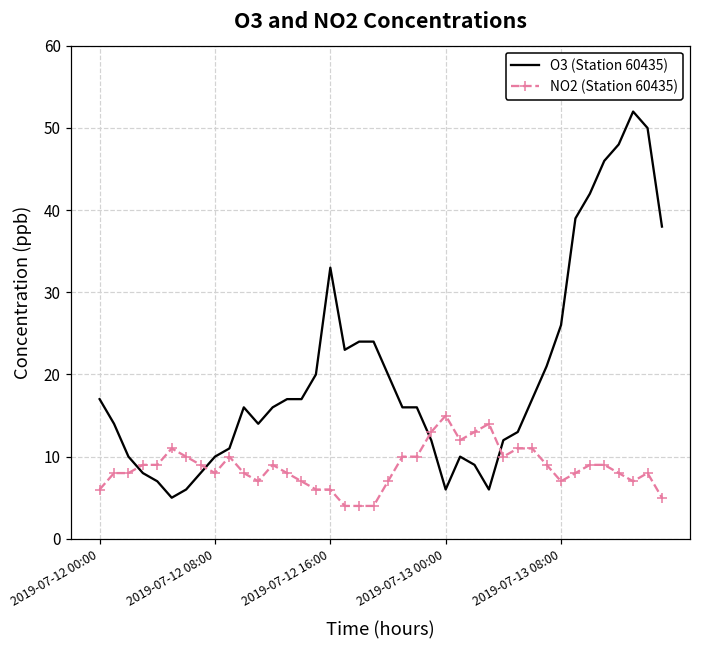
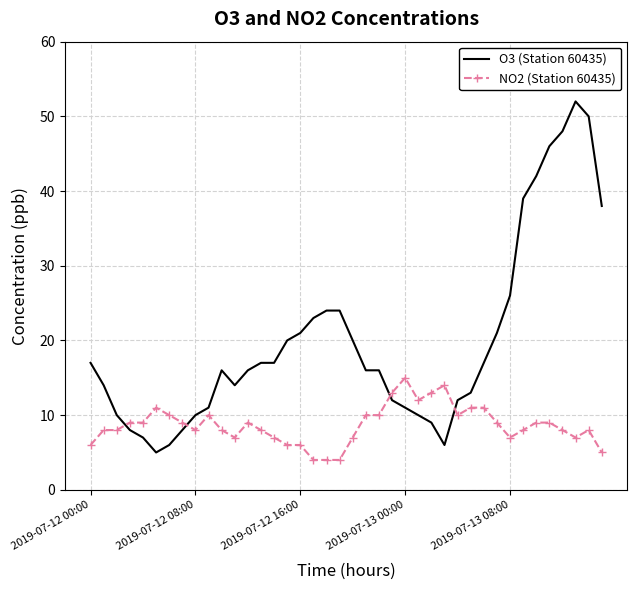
  {
    "O3 (Station 60435)": {
      "2019-07-12 00:00": 17,
      "2019-07-12 08:00": 10,
-     "2019-07-12 16:00": 33,
-     "2019-07-13 00:00": 6,
+     "2019-07-12 16:00": 21,
+     "2019-07-13 00:00": 11,
      "2019-07-13 08:00": 26
    },
    "NO2 (Station 60435)": {
      "2019-07-12 00:00": 6,
      "2019-07-12 08:00": 8,
      "2019-07-12 16:00": 6,
      "2019-07-13 00:00": 15,
      "2019-07-13 08:00": 7
    }
  }
